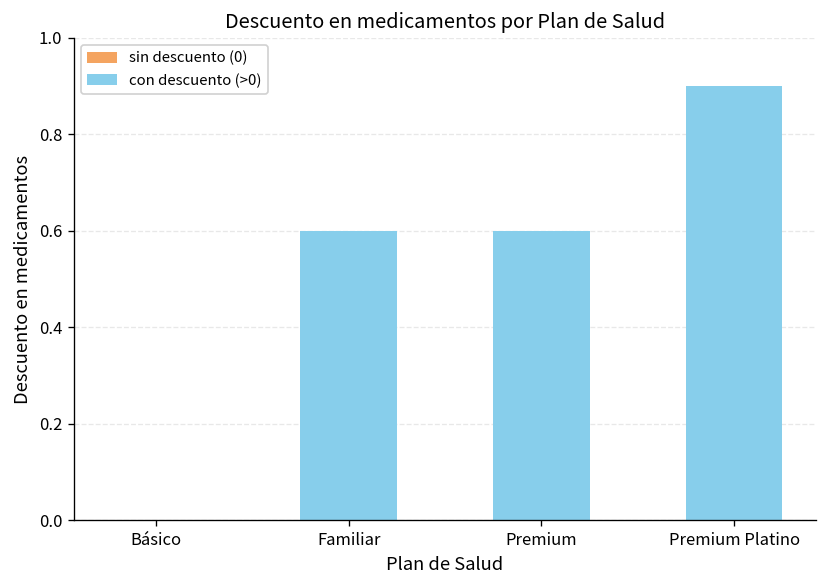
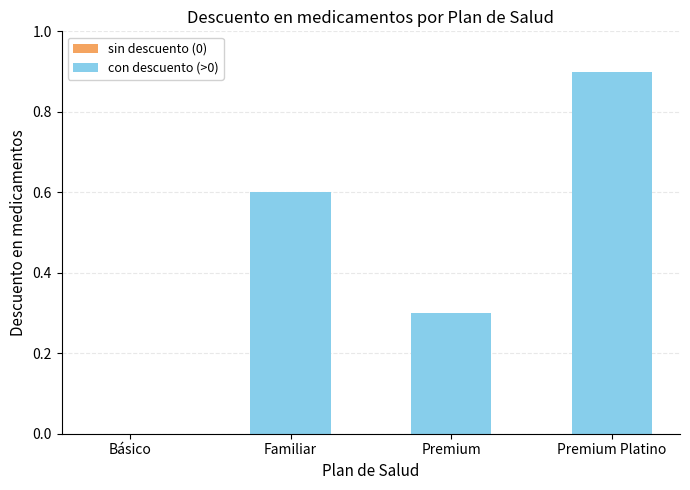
  {
    "Básico": 0.0,
    "Familiar": 0.6,
-   "Premium": 0.6,
+   "Premium": 0.3,
    "Premium Platino": 0.9
  }
